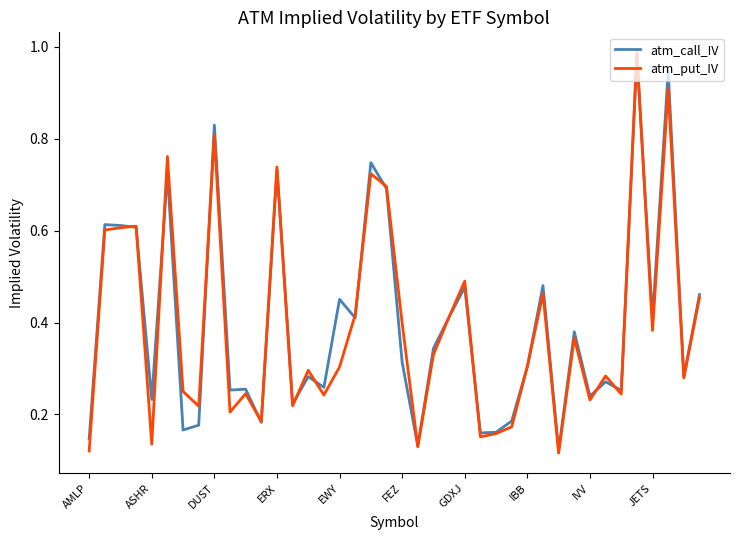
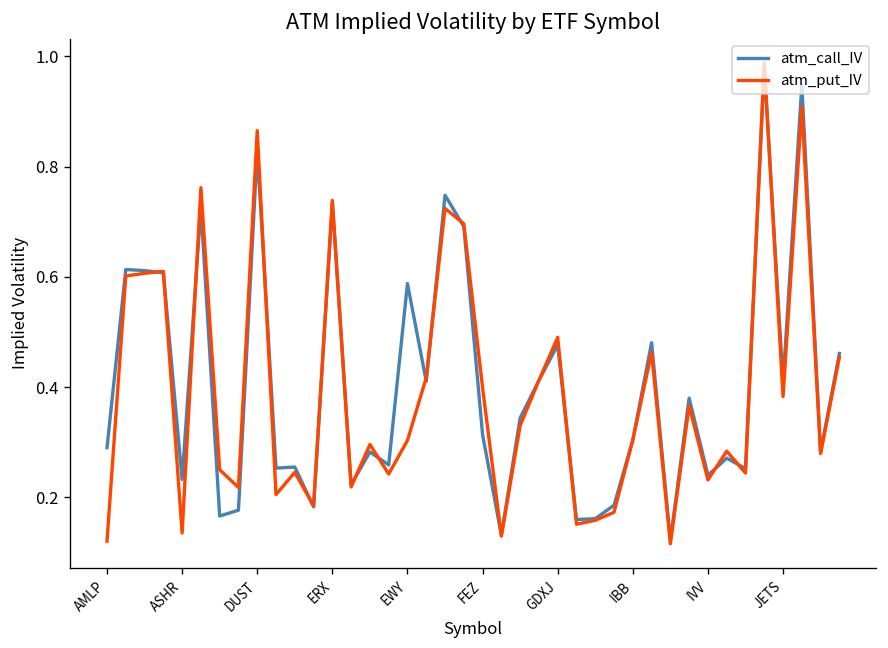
  {
    "atm_call_IV": {
-     "AMLP": 0.15,
+     "AMLP": 0.29,
      "ASHR": 0.23,
      "DUST": 0.83,
-     "EWY": 0.45,
+     "EWY": 0.59,
      "FEZ": 0.31,
      "GDXJ": 0.48,
      "IVV": 0.24,
      "JETS": 0.41
    },
    "atm_put_IV": {
      "AMLP": 0.12,
      "ASHR": 0.14,
-     "DUST": 0.81,
+     "DUST": 0.87,
      "EWY": 0.30,
      "FEZ": 0.40,
      "GDXJ": 0.49,
      "IVV": 0.23,
      "JETS": 0.38
    }
  }
